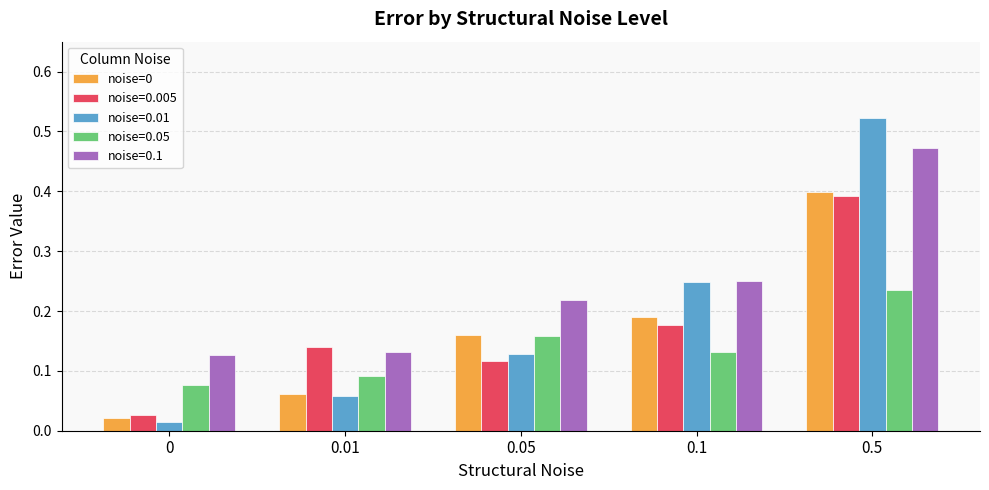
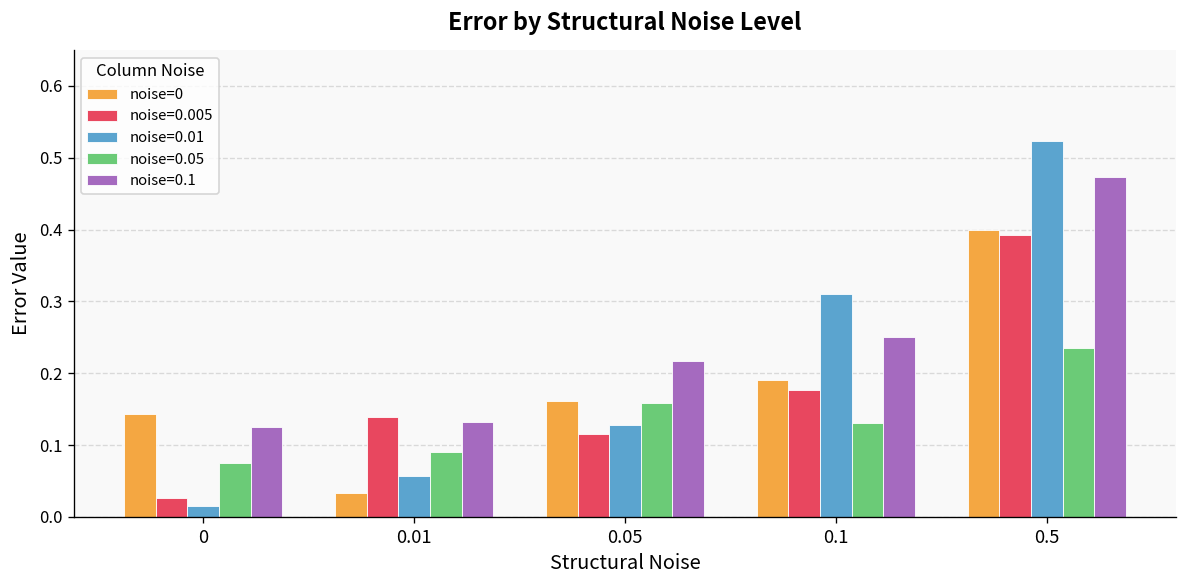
  {
    "noise=0": {
-     "0": 0.02,
-     "0.01": 0.06,
+     "0": 0.14,
+     "0.01": 0.03,
      "0.05": 0.16,
      "0.1": 0.19,
      "0.5": 0.40
    },
    "noise=0.005": {
      "0": 0.03,
      "0.01": 0.14,
      "0.05": 0.12,
      "0.1": 0.18,
      "0.5": 0.39
    },
    "noise=0.01": {
      "0": 0.01,
      "0.01": 0.06,
      "0.05": 0.13,
-     "0.1": 0.25,
+     "0.1": 0.31,
      "0.5": 0.52
    },
    "noise=0.05": {
      "0": 0.08,
      "0.01": 0.09,
      "0.05": 0.16,
      "0.1": 0.13,
      "0.5": 0.23
    },
    "noise=0.1": {
      "0": 0.13,
      "0.01": 0.13,
      "0.05": 0.22,
      "0.1": 0.25,
      "0.5": 0.47
    }
  }
